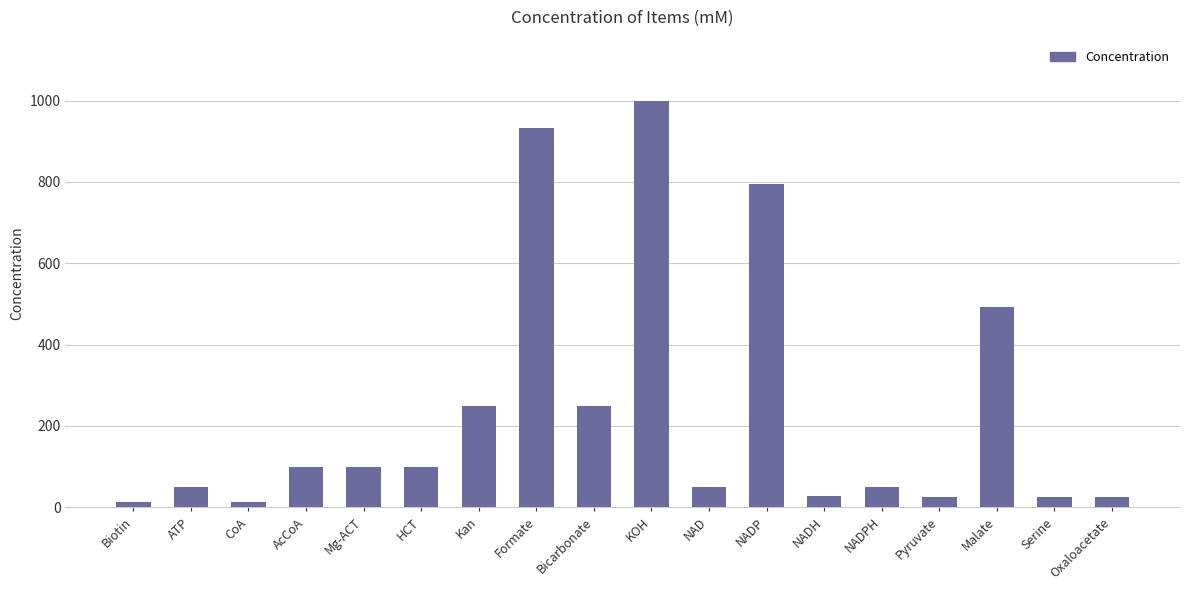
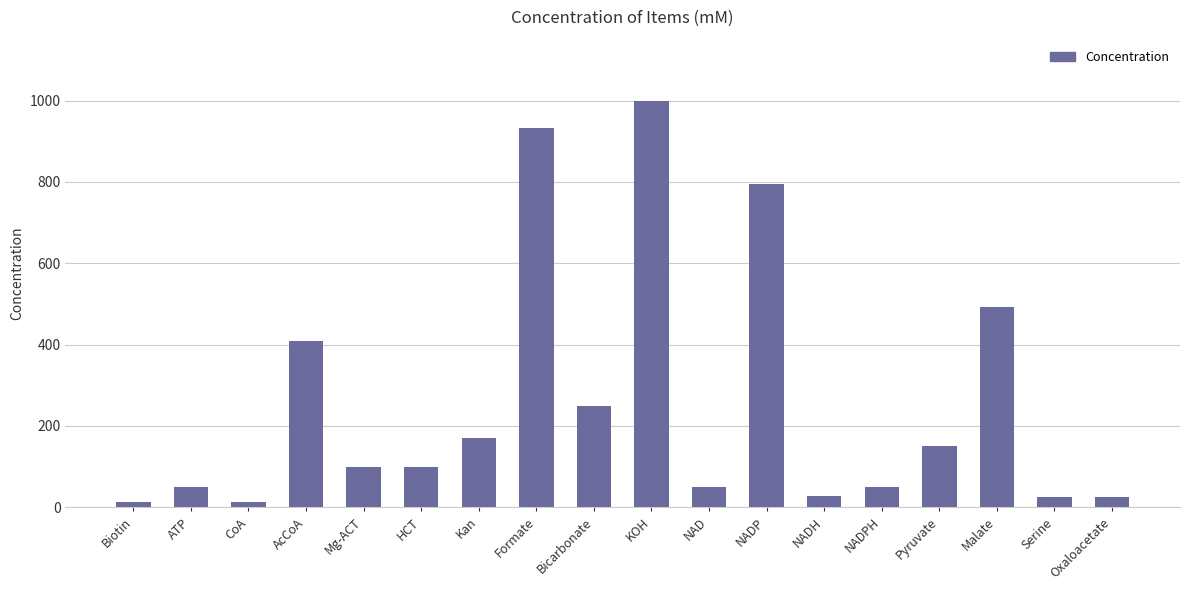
  {
    "Biotin": 10,
    "ATP": 50,
    "CoA": 10,
-   "AcCoA": 100,
+   "AcCoA": 410,
    "Mg-ACT": 100,
    "HCT": 100,
-   "Kan": 250,
+   "Kan": 170,
    "Formate": 930,
    "Bicarbonate": 250,
    "KOH": 1000,
    "NAD": 50,
    "NADP": 800,
    "NADH": 30,
    "NADPH": 50,
-   "Pyruvate": 30,
+   "Pyruvate": 150,
    "Malate": 490,
    "Serine": 30,
    "Oxaloacetate": 30
  }
